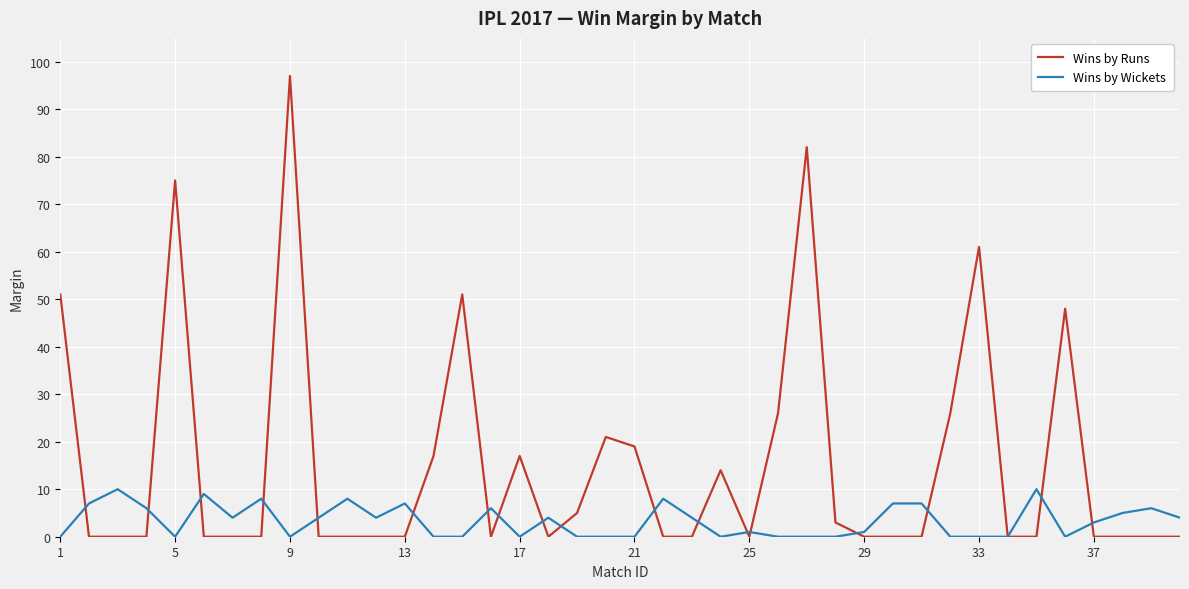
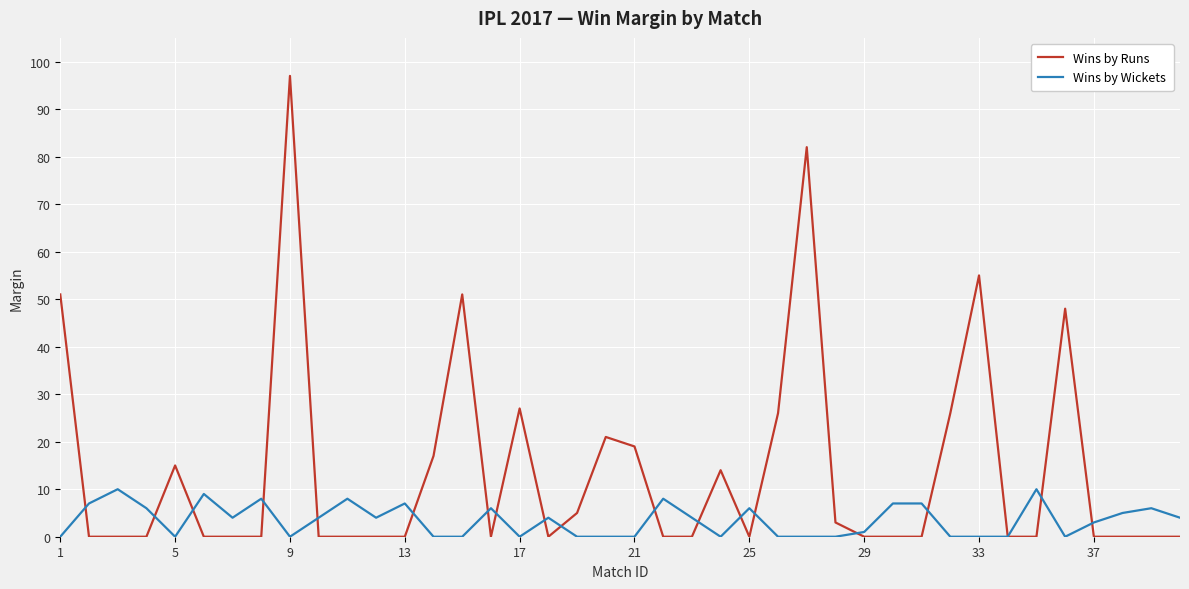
  {
    "Wins by Runs": {
      "1": 51,
-     "5": 75,
+     "5": 15,
      "9": 97,
      "13": 0,
-     "17": 17,
+     "17": 27,
      "21": 19,
      "25": 0,
      "29": 0,
-     "33": 61,
+     "33": 55,
      "37": 0
    },
    "Wins by Wickets": {
      "1": 0,
      "5": 0,
      "9": 0,
      "13": 7,
      "17": 0,
      "21": 0,
-     "25": 1,
+     "25": 6,
      "29": 1,
      "33": 0,
      "37": 3
    }
  }
